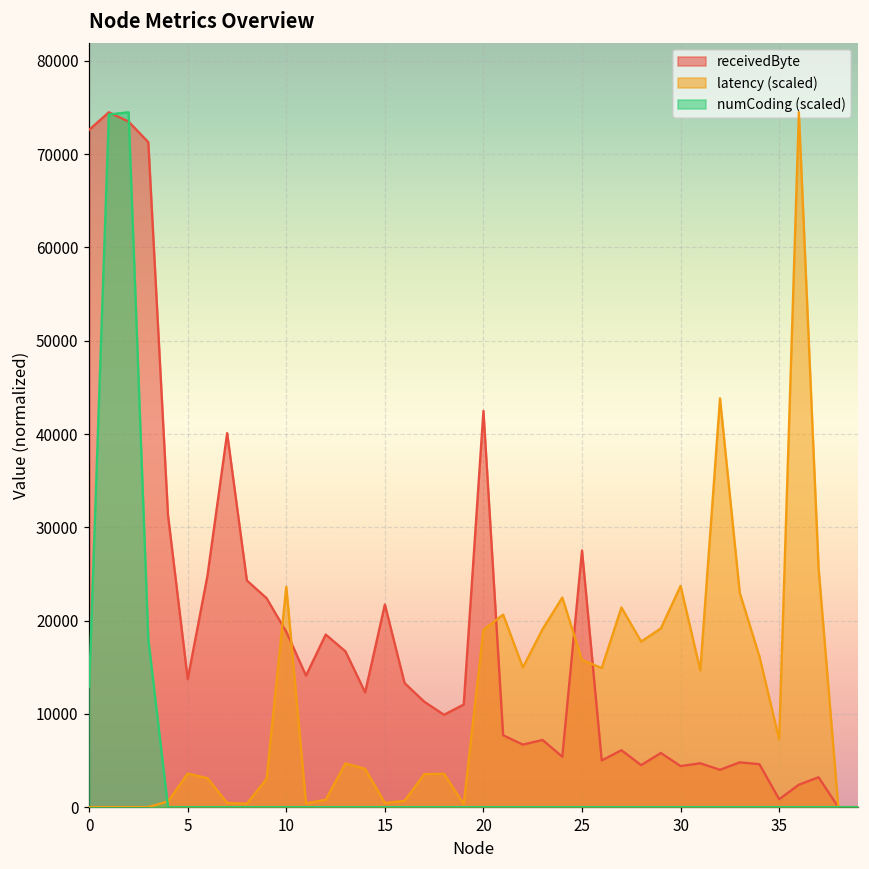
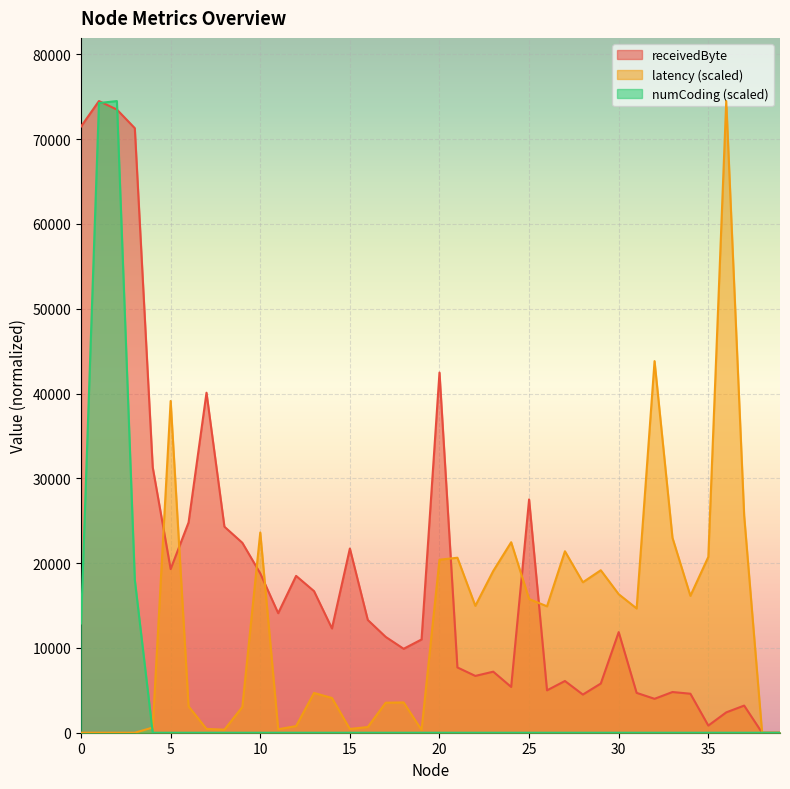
  {
    "receivedByte": {
-     "0": 73000,
-     "5": 14000,
+     "0": 72000,
+     "5": 19000,
      "10": 19000,
      "15": 22000,
      "20": 42000,
      "25": 28000,
-     "30": 4000,
+     "30": 12000,
      "35": 1000
    },
    "latency (scaled)": {
      "0": 0,
-     "5": 4000,
+     "5": 39000,
      "10": 24000,
      "15": 0,
-     "20": 19000,
+     "20": 20000,
      "25": 16000,
-     "30": 24000,
-     "35": 7000
+     "30": 16000,
+     "35": 21000
    },
    "numCoding (scaled)": {
      "0": 13000,
      "5": 0,
      "10": 0,
      "15": 0,
      "20": 0,
      "25": 0,
      "30": 0,
      "35": 0
    }
  }
